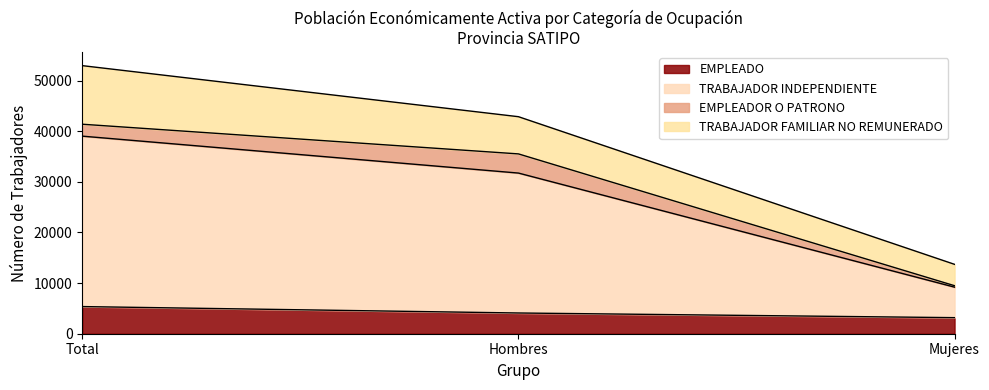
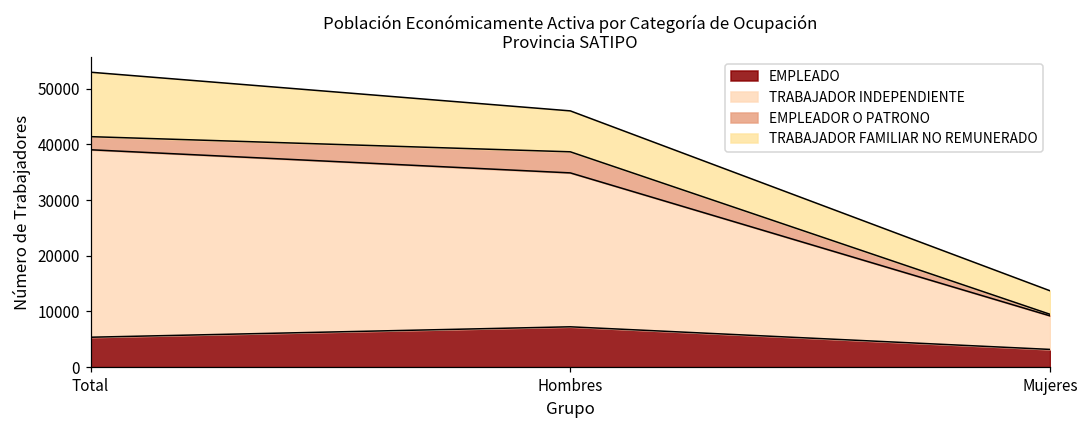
  {
    "EMPLEADO": {
      "Total": 5000,
-     "Hombres": 4000,
+     "Hombres": 7000,
      "Mujeres": 3000
    },
    "EMPLEADOR O PATRONO": {
      "Total": 2000,
      "Hombres": 4000
    }
  }
